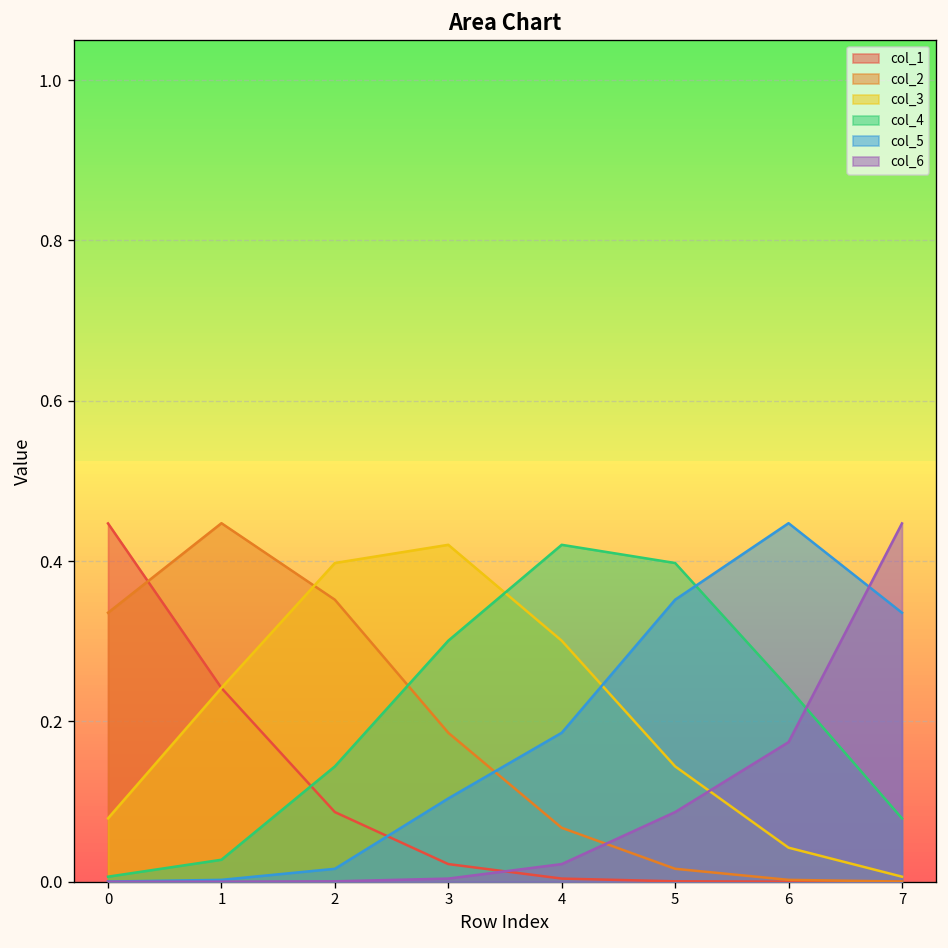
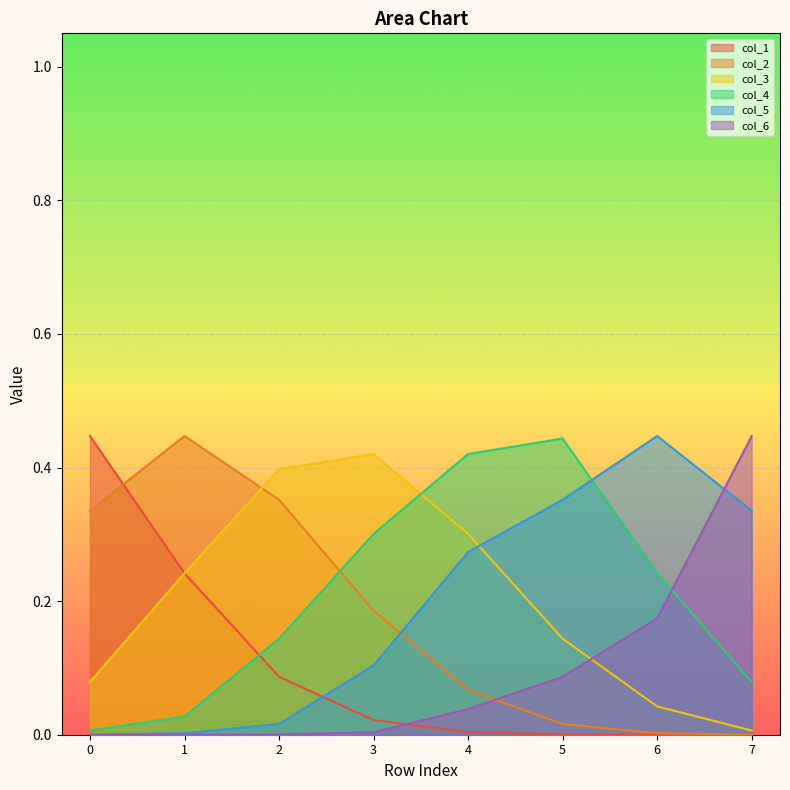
  {
    "col_4": {
      "0": 0.01,
      "1": 0.03,
      "2": 0.14,
      "3": 0.30,
      "4": 0.42,
-     "5": 0.40,
+     "5": 0.44,
      "6": 0.24,
      "7": 0.08
    },
    "col_5": {
      "2": 0.02,
      "3": 0.10,
-     "4": 0.19,
+     "4": 0.27,
      "5": 0.35,
      "6": 0.45,
      "7": 0.34
    },
    "col_6": {
      "2": 0.00,
      "3": 0.00,
-     "4": 0.02,
+     "4": 0.04,
      "5": 0.09,
      "6": 0.17,
      "7": 0.45
    }
  }
